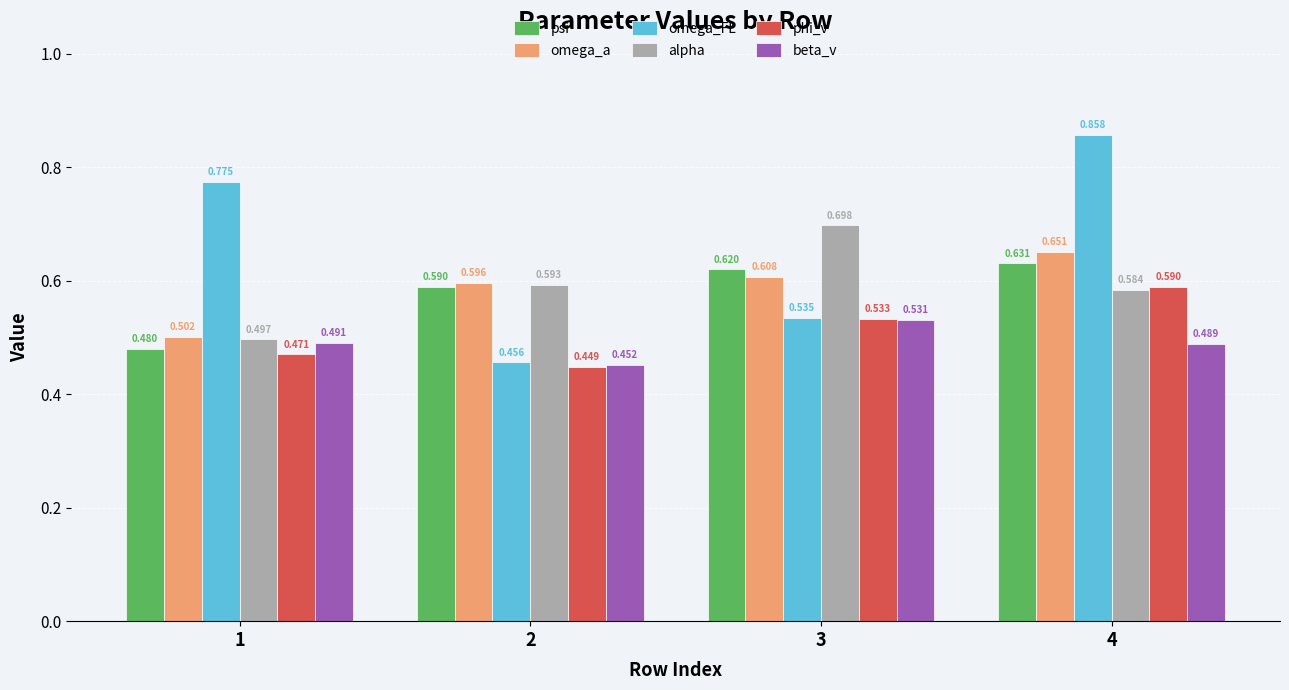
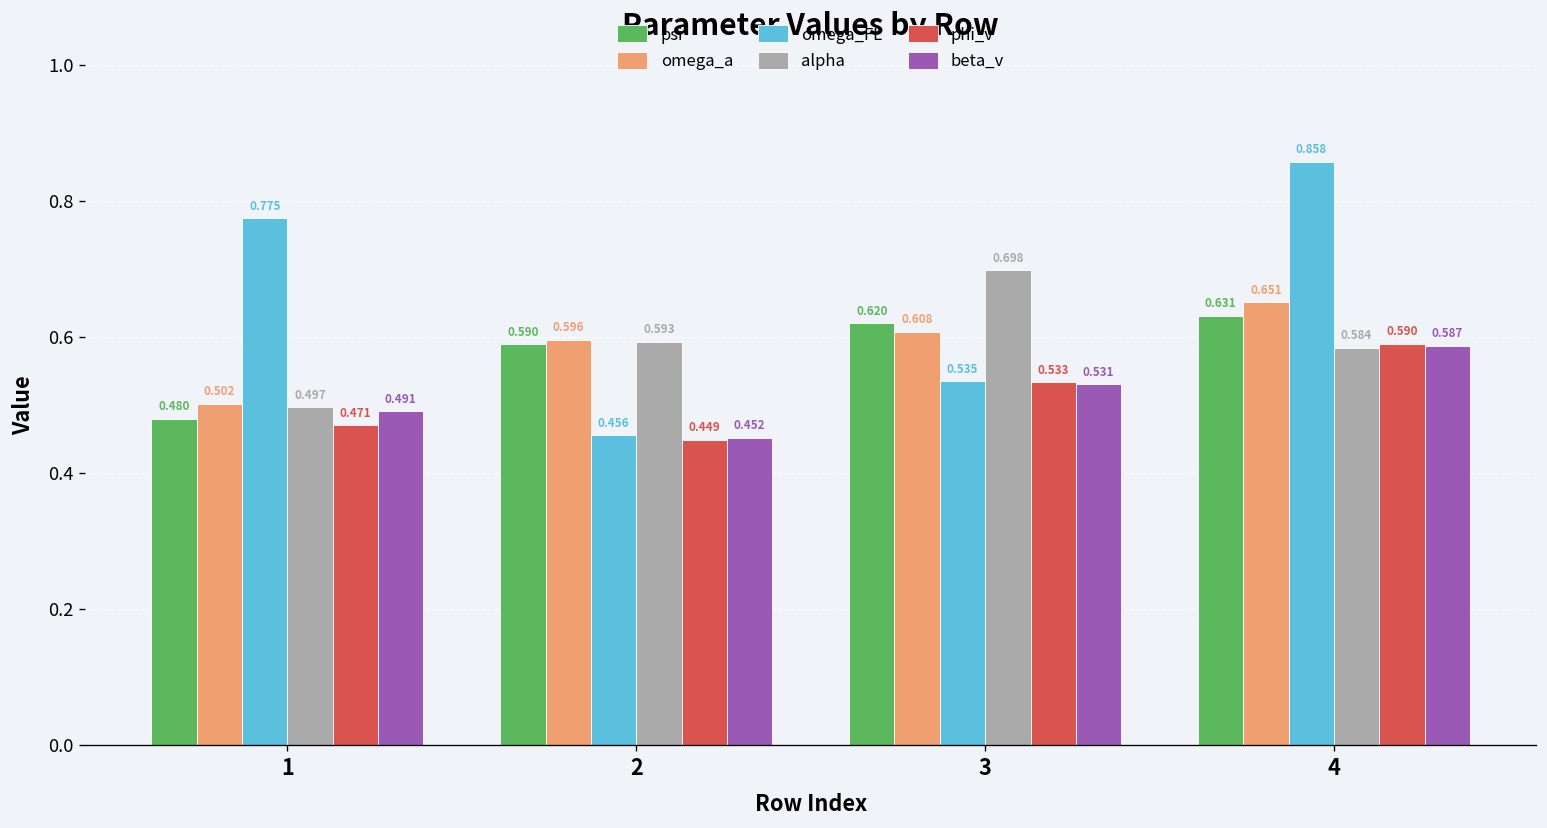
  {
    "psi": {
      "1": 0.480,
      "2": 0.590,
      "3": 0.620,
      "4": 0.631
    },
    "omega_a": {
      "1": 0.502,
      "2": 0.596,
      "3": 0.608,
      "4": 0.651
    },
    "omega_FL": {
      "1": 0.775,
      "2": 0.456,
      "3": 0.535,
      "4": 0.858
    },
    "alpha": {
      "1": 0.497,
      "2": 0.593,
      "3": 0.698,
      "4": 0.584
    },
    "phi_v": {
      "1": 0.471,
      "2": 0.449,
      "3": 0.533,
      "4": 0.590
    },
    "beta_v": {
      "1": 0.491,
      "2": 0.452,
      "3": 0.531,
-     "4": 0.489
+     "4": 0.587
    }
  }
